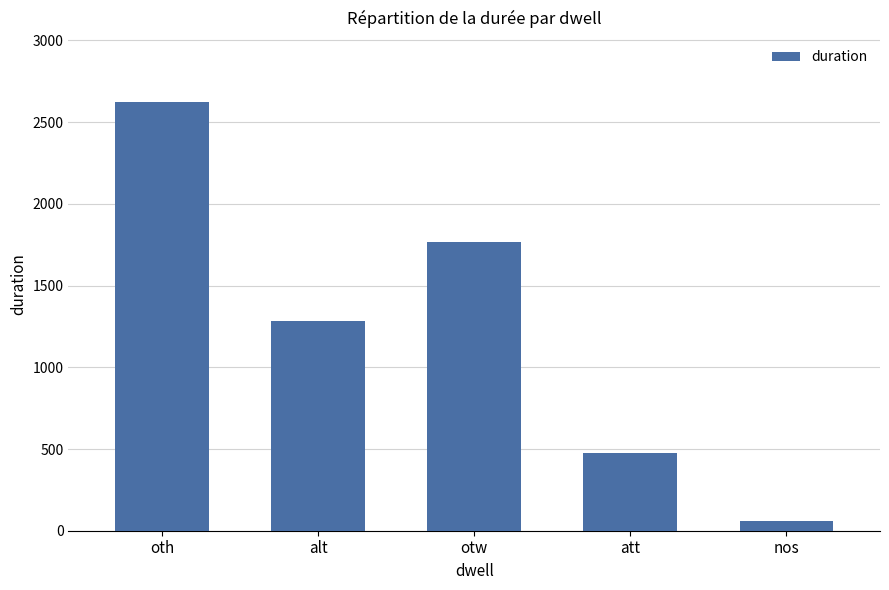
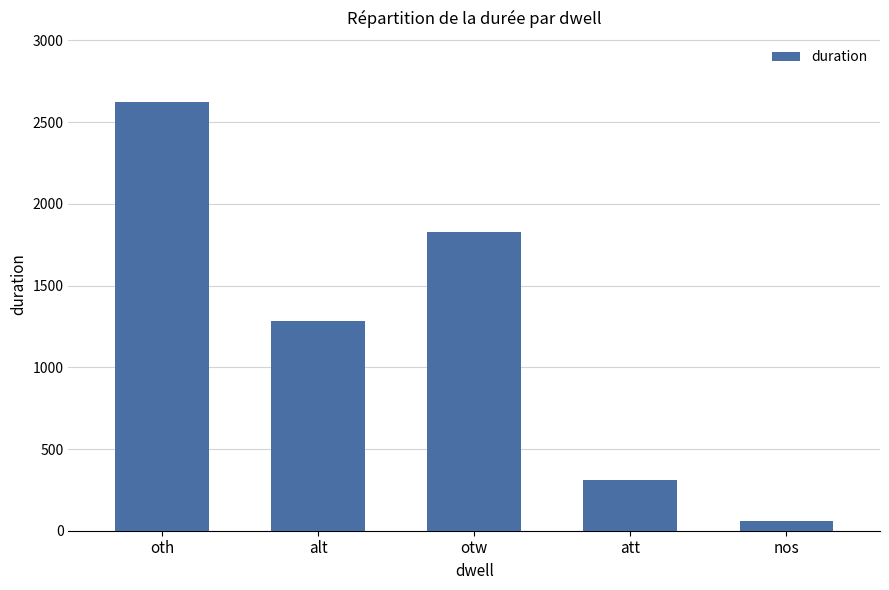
  {
    "oth": 2620,
    "alt": 1280,
-   "otw": 1760,
-   "att": 480,
+   "otw": 1830,
+   "att": 310,
    "nos": 60
  }
